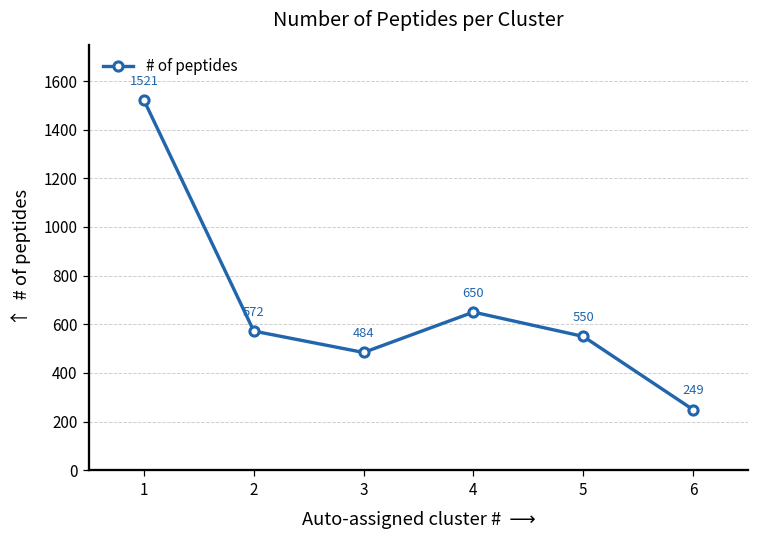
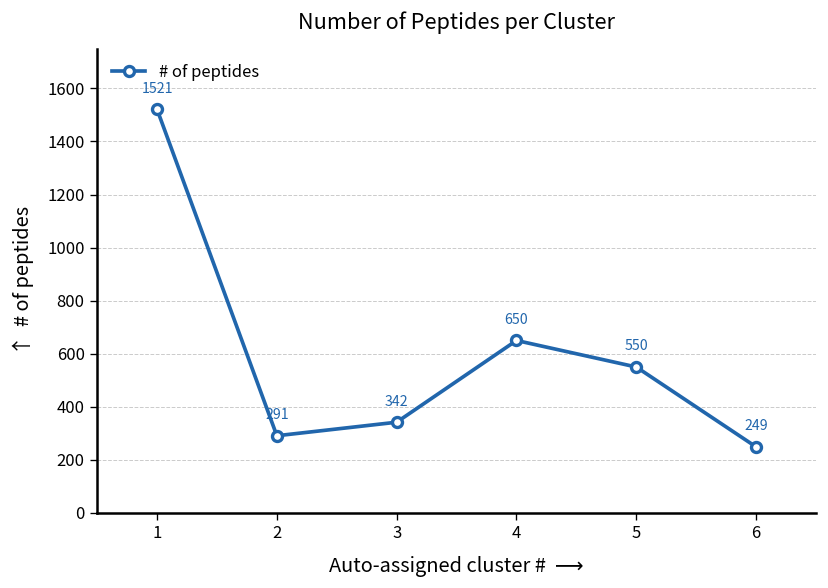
  {
    "1": 1521,
-   "2": 572,
-   "3": 484,
+   "2": 291,
+   "3": 342,
    "4": 650,
    "5": 550,
    "6": 249
  }
